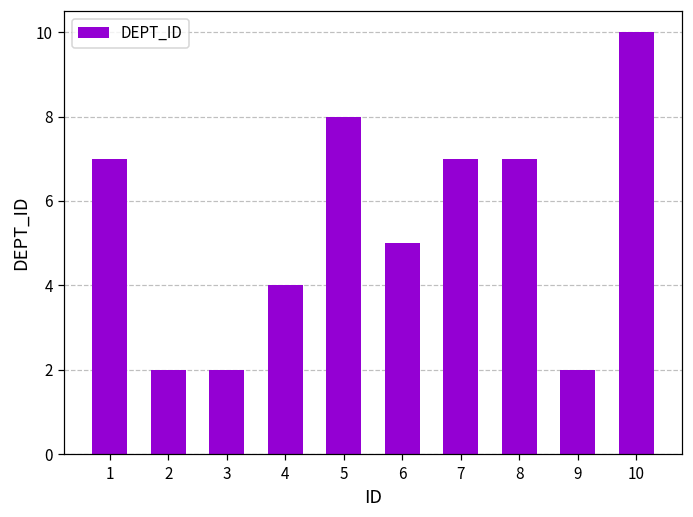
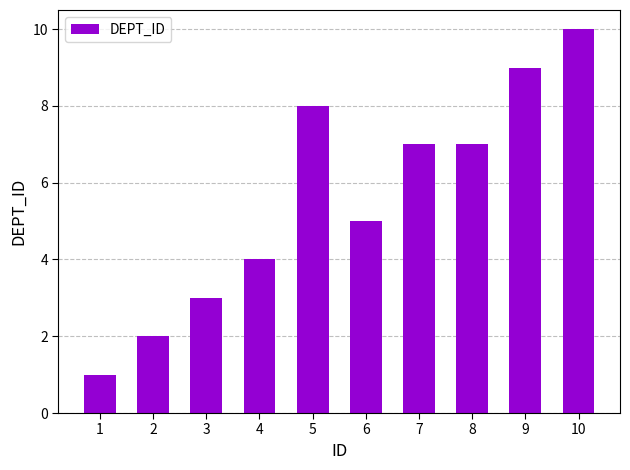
  {
-   "1": 7,
+   "1": 1,
    "2": 2,
-   "3": 2,
+   "3": 3,
    "4": 4,
    "5": 8,
    "6": 5,
    "7": 7,
    "8": 7,
-   "9": 2,
+   "9": 9,
    "10": 10
  }
